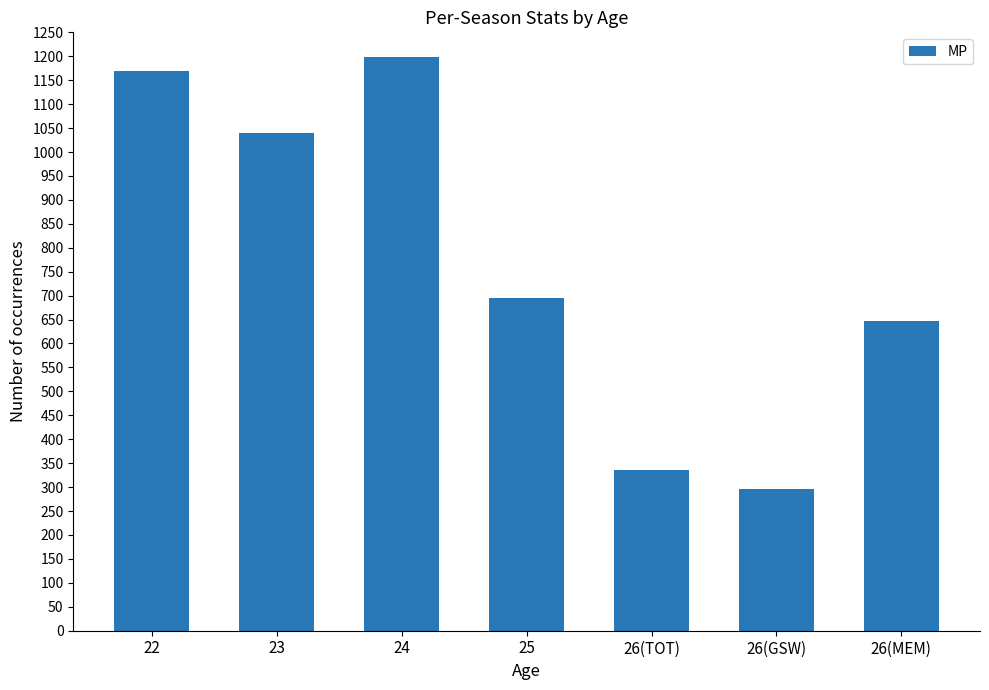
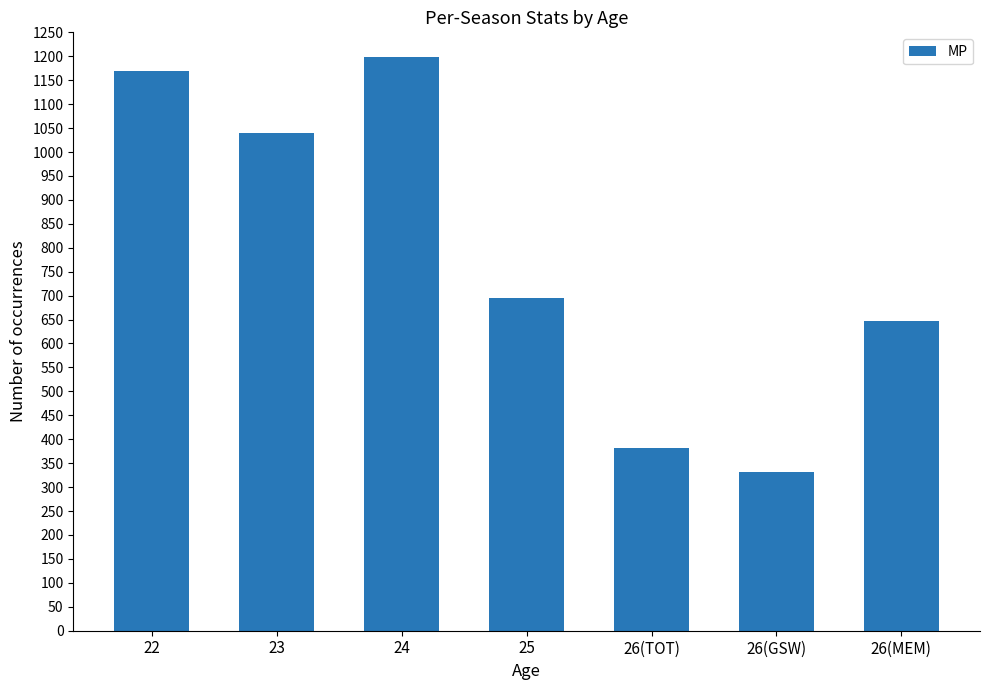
  {
    "22": 1170,
    "23": 1040,
    "24": 1200,
    "25": 690,
-   "26(TOT)": 340,
-   "26(GSW)": 300,
+   "26(TOT)": 380,
+   "26(GSW)": 330,
    "26(MEM)": 650
  }
